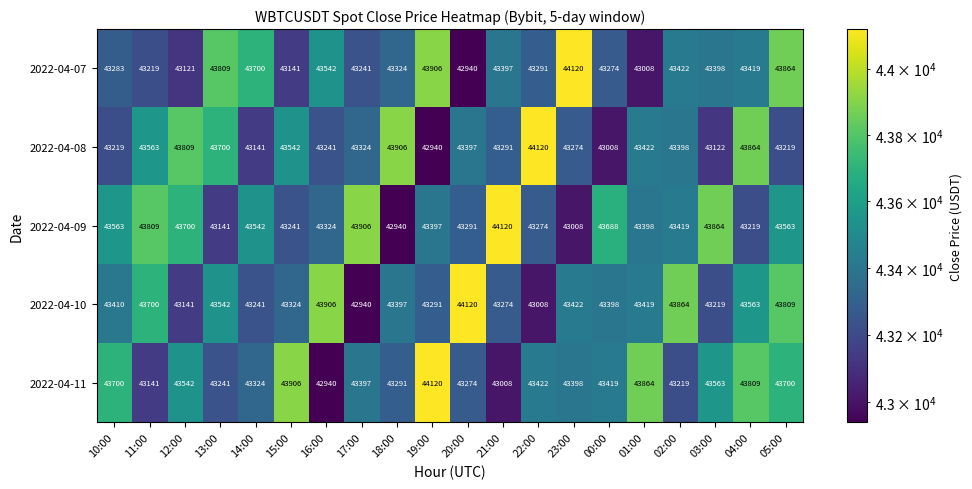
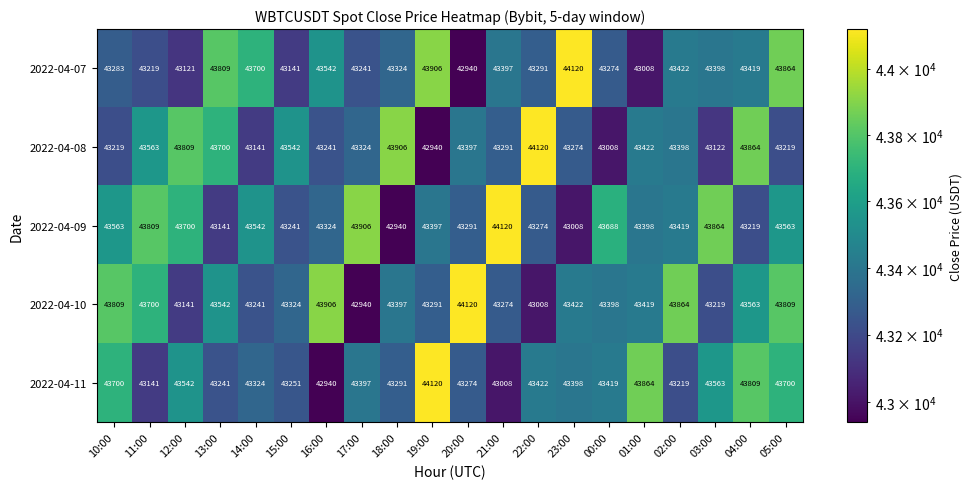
  {
    "2022-04-07": {
      "10:00": 43283,
      "11:00": 43219,
      "12:00": 43121,
      "13:00": 43809,
      "14:00": 43700,
      "15:00": 43141,
      "16:00": 43542,
      "17:00": 43241,
      "18:00": 43324,
      "19:00": 43906,
      "20:00": 42940,
      "21:00": 43397,
      "22:00": 43291,
      "23:00": 44120,
      "00:00": 43274,
      "01:00": 43008,
      "02:00": 43422,
      "03:00": 43398,
      "04:00": 43419,
      "05:00": 43864
    },
    "2022-04-08": {
      "10:00": 43219,
      "11:00": 43563,
      "12:00": 43809,
      "13:00": 43700,
      "14:00": 43141,
      "15:00": 43542,
      "16:00": 43241,
      "17:00": 43324,
      "18:00": 43906,
      "19:00": 42940,
      "20:00": 43397,
      "21:00": 43291,
      "22:00": 44120,
      "23:00": 43274,
      "00:00": 43008,
      "01:00": 43422,
      "02:00": 43398,
      "03:00": 43122,
      "04:00": 43864,
      "05:00": 43219
    },
    "2022-04-09": {
      "10:00": 43563,
      "11:00": 43809,
      "12:00": 43700,
      "13:00": 43141,
      "14:00": 43542,
      "15:00": 43241,
      "16:00": 43324,
      "17:00": 43906,
      "18:00": 42940,
      "19:00": 43397,
      "20:00": 43291,
      "21:00": 44120,
      "22:00": 43274,
      "23:00": 43008,
      "00:00": 43688,
      "01:00": 43398,
      "02:00": 43419,
      "03:00": 43864,
      "04:00": 43219,
      "05:00": 43563
    },
    "2022-04-10": {
-     "10:00": 43410,
+     "10:00": 43809,
      "11:00": 43700,
      "12:00": 43141,
      "13:00": 43542,
      "14:00": 43241,
      "15:00": 43324,
      "16:00": 43906,
      "17:00": 42940,
      "18:00": 43397,
      "19:00": 43291,
      "20:00": 44120,
      "21:00": 43274,
      "22:00": 43008,
      "23:00": 43422,
      "00:00": 43398,
      "01:00": 43419,
      "02:00": 43864,
      "03:00": 43219,
      "04:00": 43563,
      "05:00": 43809
    },
    "2022-04-11": {
      "10:00": 43700,
      "11:00": 43141,
      "12:00": 43542,
      "13:00": 43241,
      "14:00": 43324,
-     "15:00": 43906,
+     "15:00": 43251,
      "16:00": 42940,
      "17:00": 43397,
      "18:00": 43291,
      "19:00": 44120,
      "20:00": 43274,
      "21:00": 43008,
      "22:00": 43422,
      "23:00": 43398,
      "00:00": 43419,
      "01:00": 43864,
      "02:00": 43219,
      "03:00": 43563,
      "04:00": 43809,
      "05:00": 43700
    }
  }
